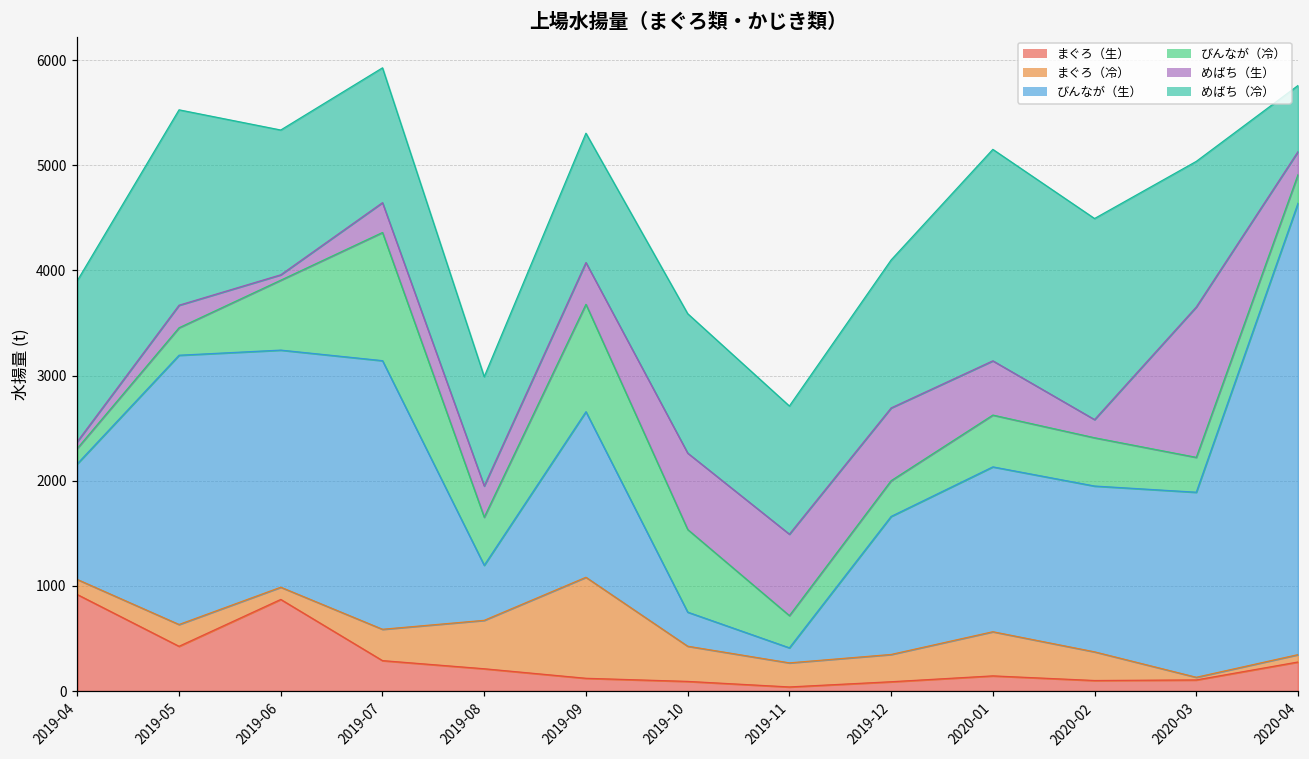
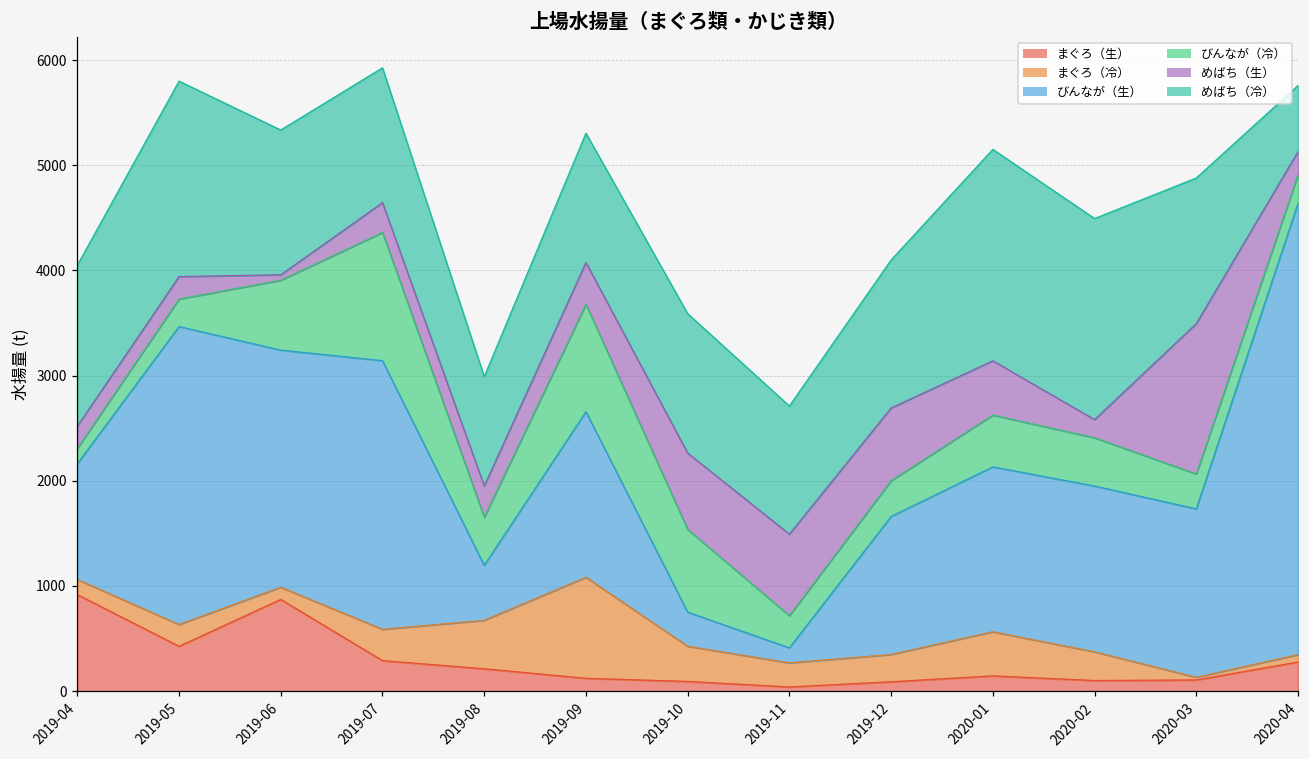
  {
    "びんなが（生）": {
      "2019-04": 1100,
-     "2019-05": 2600,
+     "2019-05": 2800,
      "2019-06": 2300,
      "2019-07": 2600,
      "2019-08": 500,
      "2019-09": 1600,
      "2019-10": 300,
      "2019-11": 100,
      "2019-12": 1300,
      "2020-01": 1600,
      "2020-02": 1600,
-     "2020-03": 1800,
+     "2020-03": 1600,
      "2020-04": 4300
    },
    "めばち（生）": {
-     "2019-04": 100,
+     "2019-04": 200,
      "2019-05": 200,
      "2019-06": 100,
      "2019-07": 300,
      "2019-08": 300,
      "2019-09": 400,
      "2019-10": 700,
      "2019-11": 800,
      "2019-12": 700,
      "2020-01": 500,
      "2020-02": 200,
      "2020-03": 1400,
      "2020-04": 200
    }
  }
